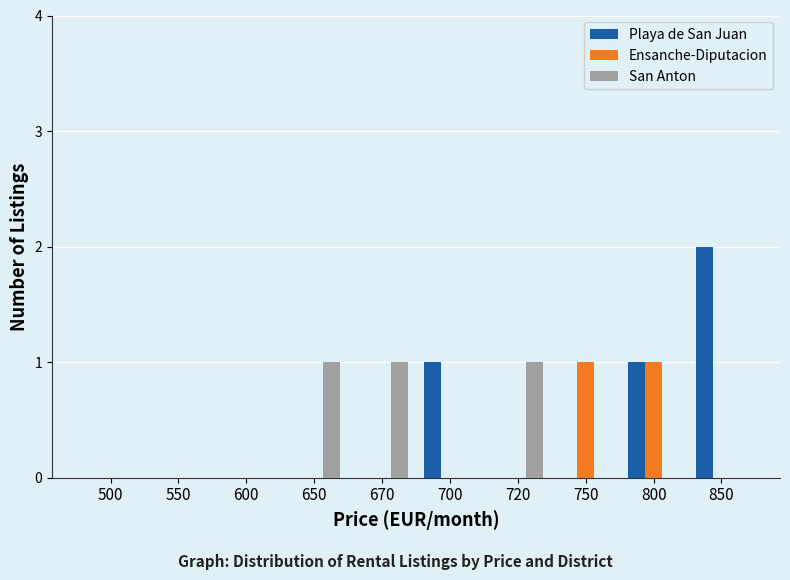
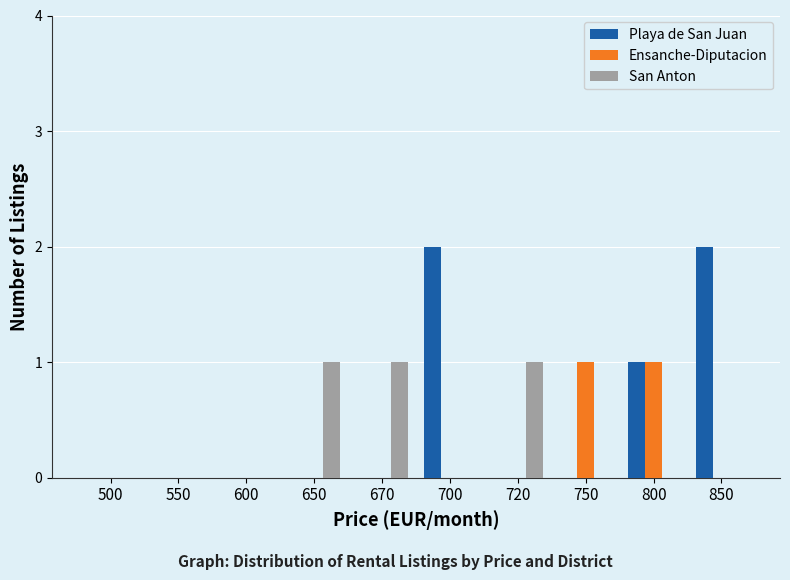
  {
    "Playa de San Juan": {
      "500": 0,
      "550": 0,
      "600": 0,
      "650": 0,
      "670": 0,
-     "700": 1,
+     "700": 2,
      "720": 0,
      "750": 0,
      "800": 1,
      "850": 2
    },
    "Ensanche-Diputacion": {
      "500": 0,
      "550": 0,
      "600": 0,
      "650": 0,
      "670": 0,
      "700": 0,
      "720": 0,
      "750": 1,
      "800": 1,
      "850": 0
    },
    "San Anton": {
      "500": 0,
      "550": 0,
      "600": 0,
      "650": 1,
      "670": 1,
      "700": 0,
      "720": 1,
      "750": 0,
      "800": 0,
      "850": 0
    }
  }
